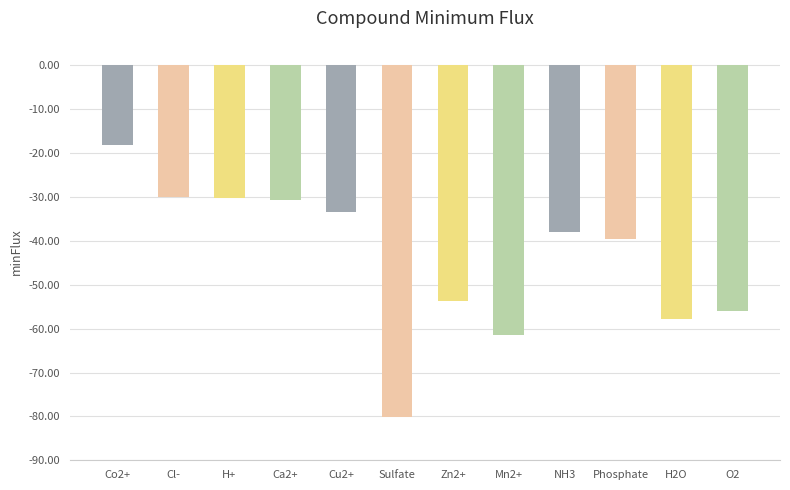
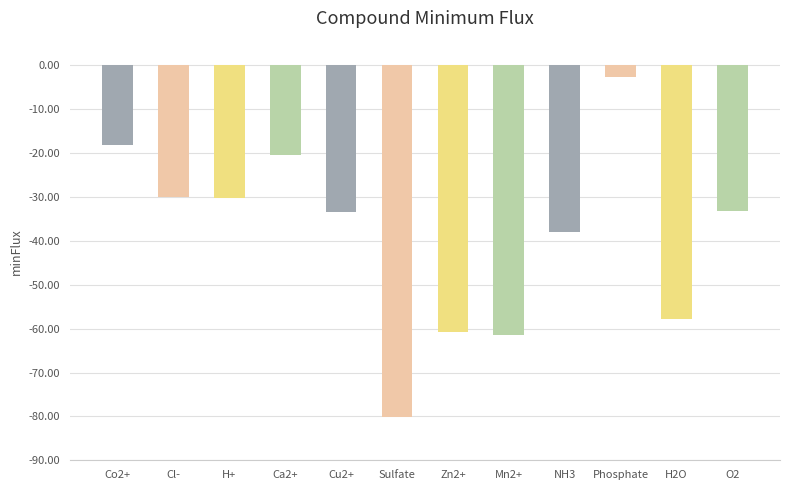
  {
    "Co2+": -18,
    "Cl-": -30,
    "H+": -30,
-   "Ca2+": -31,
+   "Ca2+": -20,
    "Cu2+": -33,
    "Sulfate": -80,
-   "Zn2+": -54,
+   "Zn2+": -61,
    "Mn2+": -62,
    "NH3": -38,
-   "Phosphate": -40,
+   "Phosphate": -3,
    "H2O": -58,
-   "O2": -56
+   "O2": -33
  }
